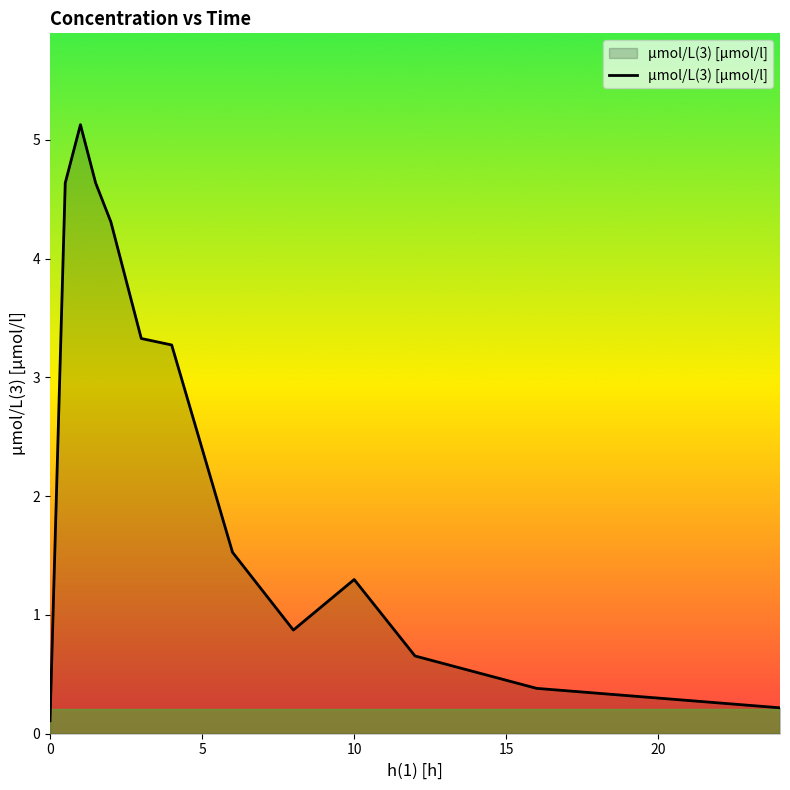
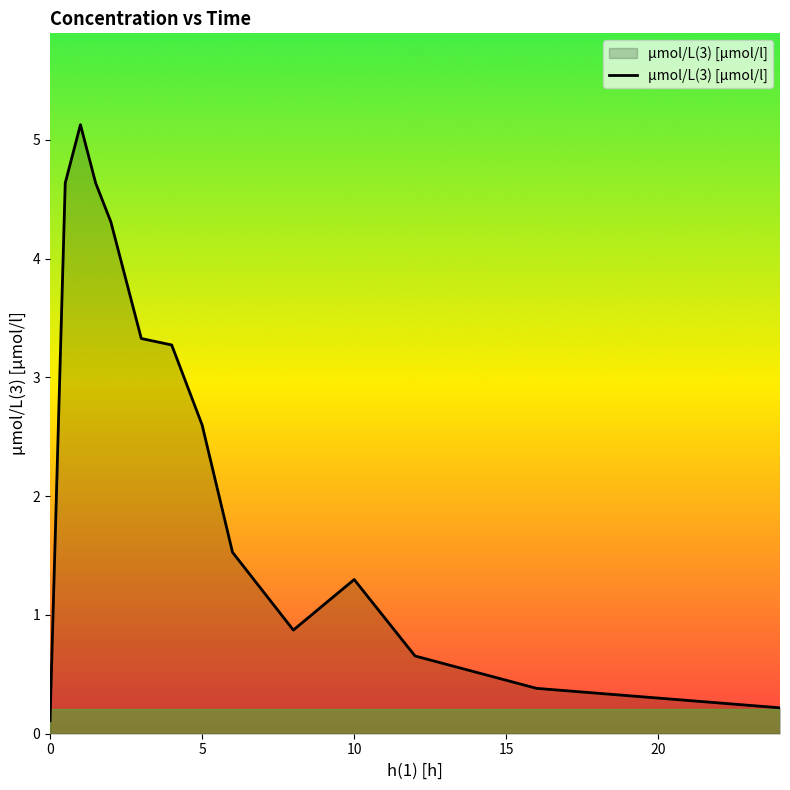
  {
-   "5": 2.40,
+   "5": 2.60,
    "10": 1.30
  }
